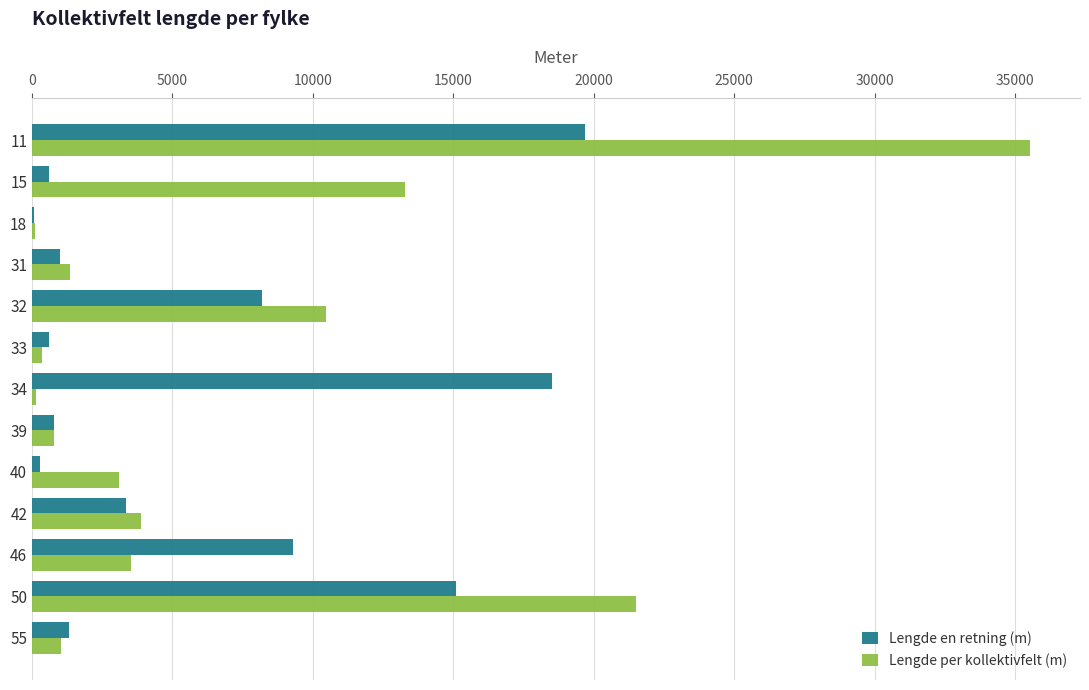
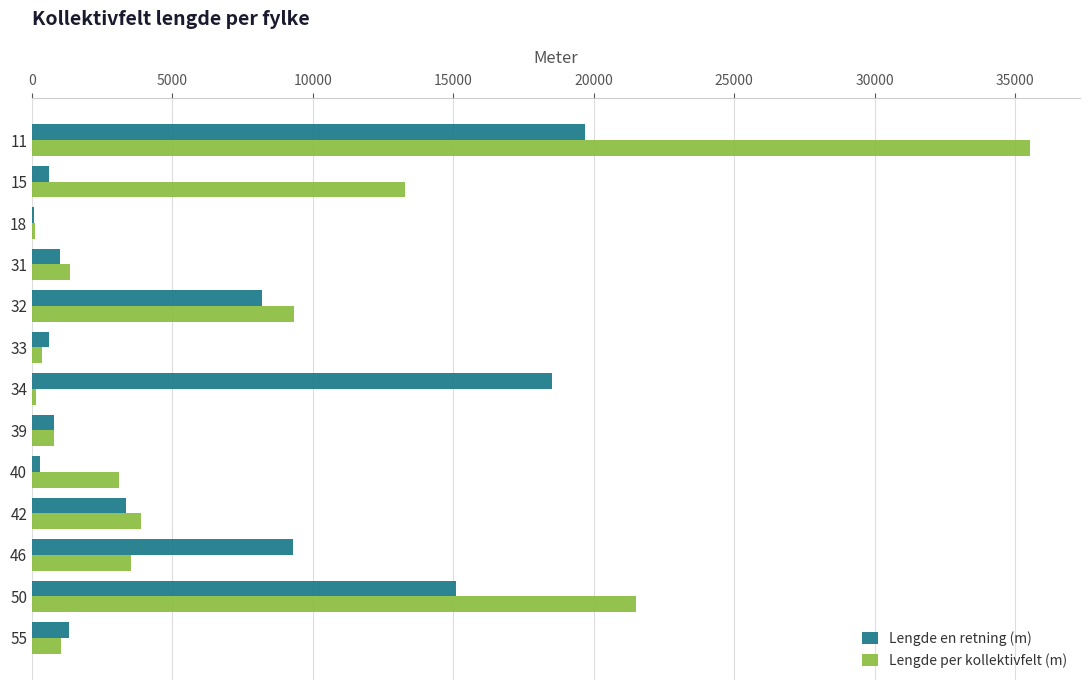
  {
    "Lengde en retning (m)": {
      "11": 19700,
      "15": 600,
      "31": 1000,
      "32": 8200,
      "33": 600,
      "34": 18500,
      "39": 800,
      "40": 300,
      "42": 3300,
      "46": 9300,
      "50": 15100,
      "55": 1300
    },
    "Lengde per kollektivfelt (m)": {
      "11": 35500,
      "15": 13300,
      "18": 100,
      "31": 1400,
-     "32": 10500,
+     "32": 9300,
      "33": 400,
      "34": 200,
      "39": 800,
      "40": 3100,
      "42": 3900,
      "46": 3500,
      "50": 21500,
      "55": 1000
    }
  }
